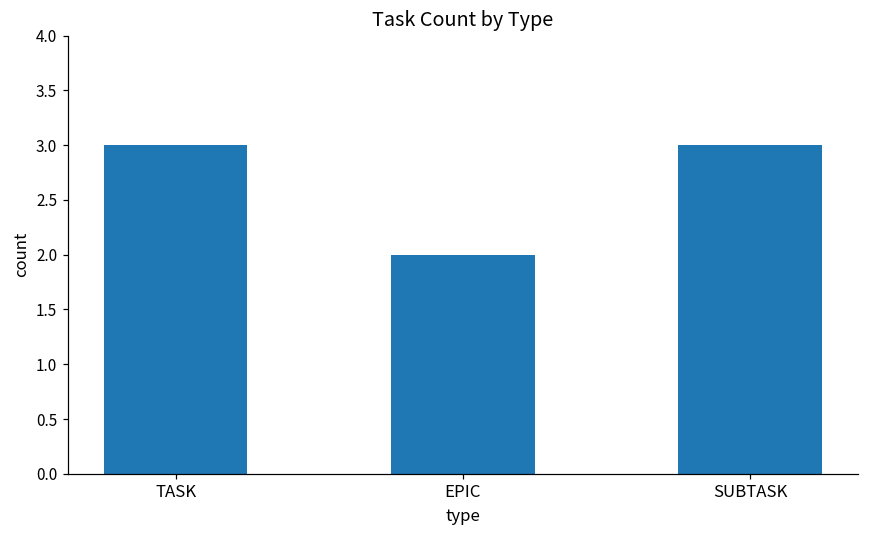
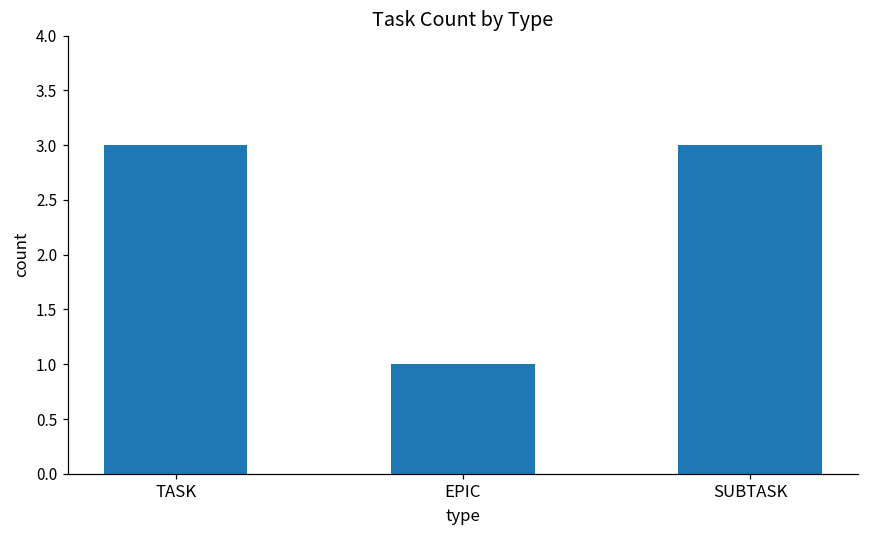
  {
    "TASK": 3,
-   "EPIC": 2,
+   "EPIC": 1,
    "SUBTASK": 3
  }
